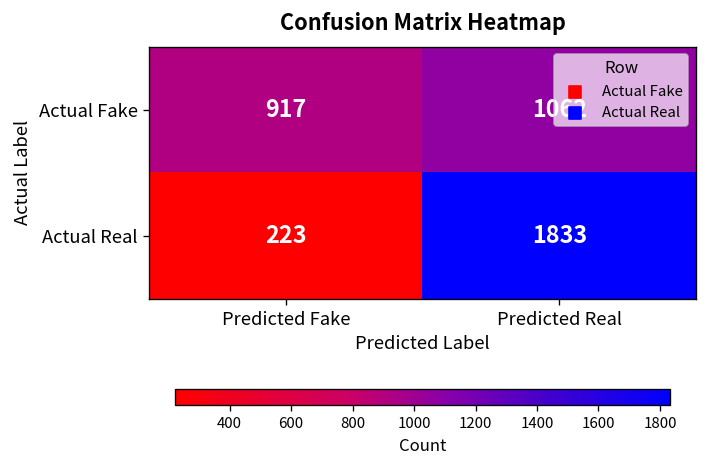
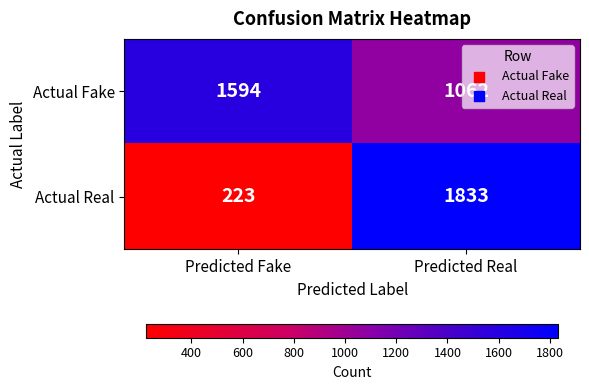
  {
    "Actual Fake": {
-     "Predicted Fake": 917
+     "Predicted Fake": 1594
    },
    "Actual Real": {
      "Predicted Fake": 223,
      "Predicted Real": 1833
    }
  }
